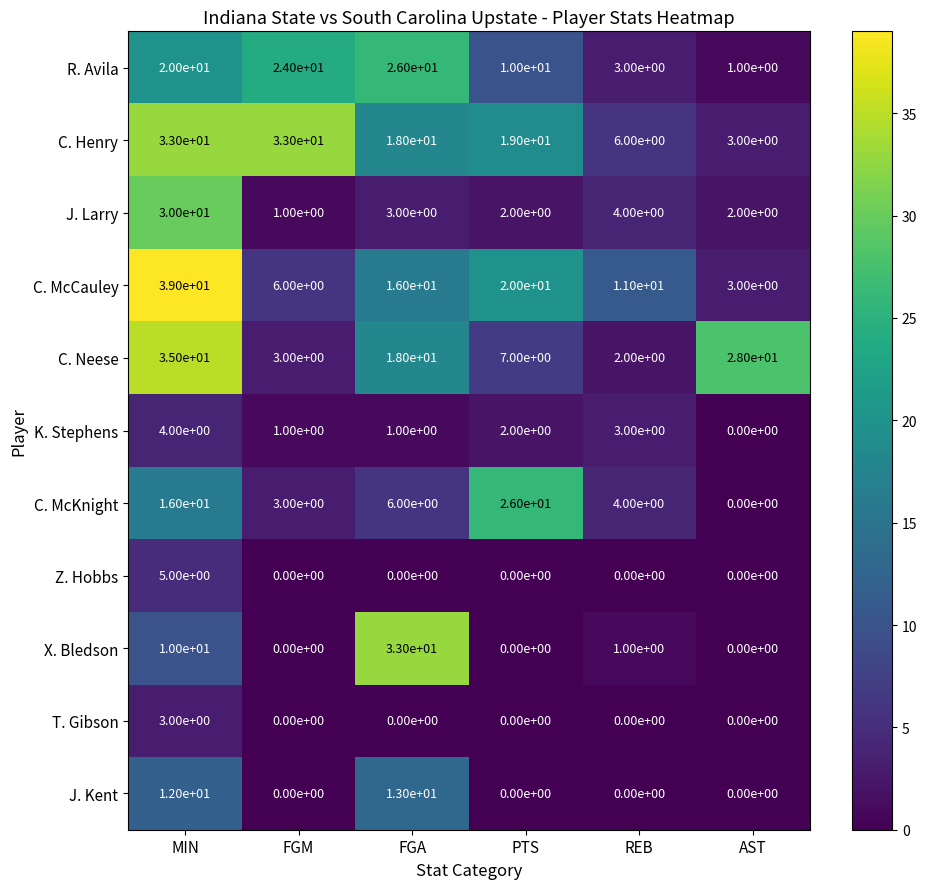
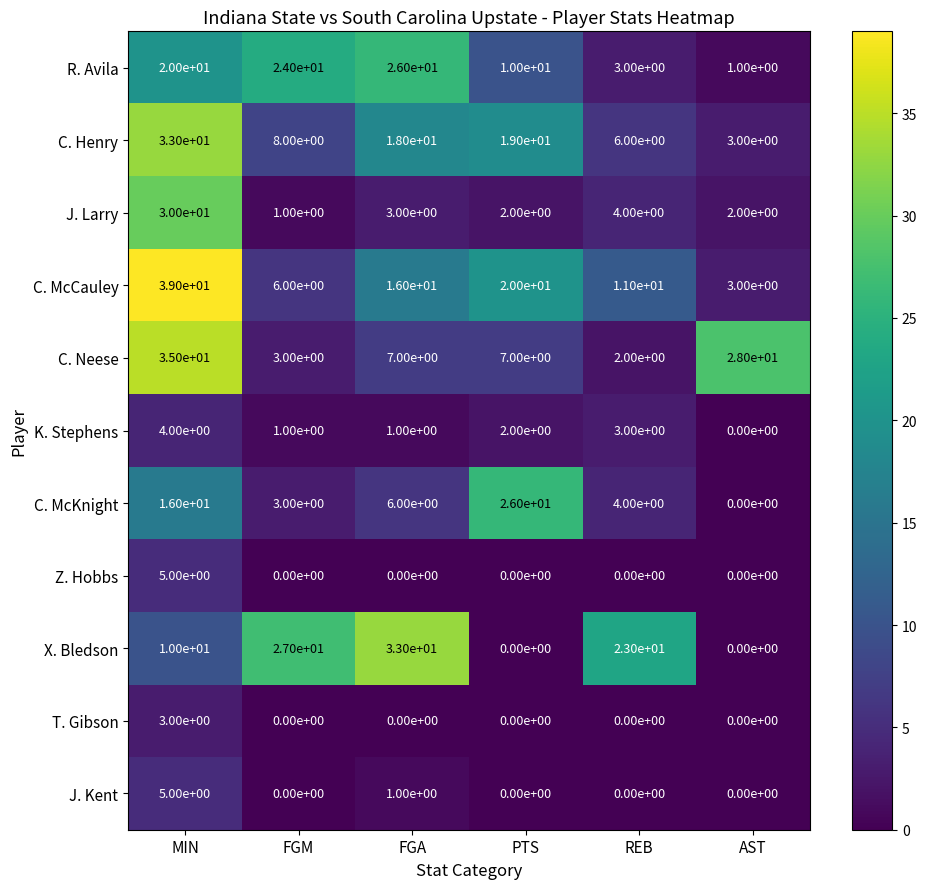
  {
    "R. Avila": {
      "MIN": "2.00e+01",
      "FGM": "2.40e+01",
      "FGA": "2.60e+01",
      "PTS": "1.00e+01",
      "REB": "3.00e+00",
      "AST": "1.00e+00"
    },
    "C. Henry": {
      "MIN": "3.30e+01",
-     "FGM": "3.30e+01",
+     "FGM": "8.00e+00",
      "FGA": "1.80e+01",
      "PTS": "1.90e+01",
      "REB": "6.00e+00",
      "AST": "3.00e+00"
    },
    "J. Larry": {
      "MIN": "3.00e+01",
      "FGM": "1.00e+00",
      "FGA": "3.00e+00",
      "PTS": "2.00e+00",
      "REB": "4.00e+00",
      "AST": "2.00e+00"
    },
    "C. McCauley": {
      "MIN": "3.90e+01",
      "FGM": "6.00e+00",
      "FGA": "1.60e+01",
      "PTS": "2.00e+01",
      "REB": "1.10e+01",
      "AST": "3.00e+00"
    },
    "C. Neese": {
      "MIN": "3.50e+01",
      "FGM": "3.00e+00",
-     "FGA": "1.80e+01",
+     "FGA": "7.00e+00",
      "PTS": "7.00e+00",
      "REB": "2.00e+00",
      "AST": "2.80e+01"
    },
    "K. Stephens": {
      "MIN": "4.00e+00",
      "FGM": "1.00e+00",
      "FGA": "1.00e+00",
      "PTS": "2.00e+00",
      "REB": "3.00e+00",
      "AST": "0.00e+00"
    },
    "C. McKnight": {
      "MIN": "1.60e+01",
      "FGM": "3.00e+00",
      "FGA": "6.00e+00",
      "PTS": "2.60e+01",
      "REB": "4.00e+00",
      "AST": "0.00e+00"
    },
    "Z. Hobbs": {
      "MIN": "5.00e+00",
      "FGM": "0.00e+00",
      "FGA": "0.00e+00",
      "PTS": "0.00e+00",
      "REB": "0.00e+00",
      "AST": "0.00e+00"
    },
    "X. Bledson": {
      "MIN": "1.00e+01",
-     "FGM": "0.00e+00",
+     "FGM": "2.70e+01",
      "FGA": "3.30e+01",
      "PTS": "0.00e+00",
-     "REB": "1.00e+00",
+     "REB": "2.30e+01",
      "AST": "0.00e+00"
    },
    "T. Gibson": {
      "MIN": "3.00e+00",
      "FGM": "0.00e+00",
      "FGA": "0.00e+00",
      "PTS": "0.00e+00",
      "REB": "0.00e+00",
      "AST": "0.00e+00"
    },
    "J. Kent": {
-     "MIN": "1.20e+01",
+     "MIN": "5.00e+00",
      "FGM": "0.00e+00",
-     "FGA": "1.30e+01",
+     "FGA": "1.00e+00",
      "PTS": "0.00e+00",
      "REB": "0.00e+00",
      "AST": "0.00e+00"
    }
  }
